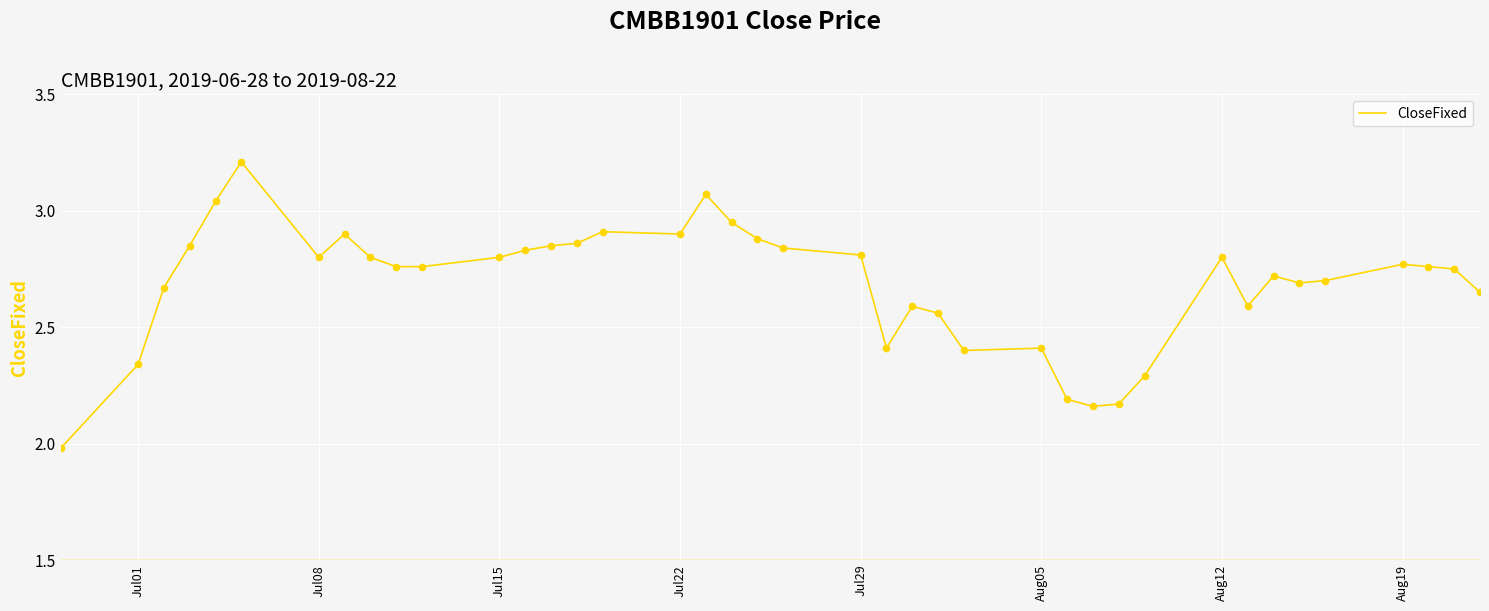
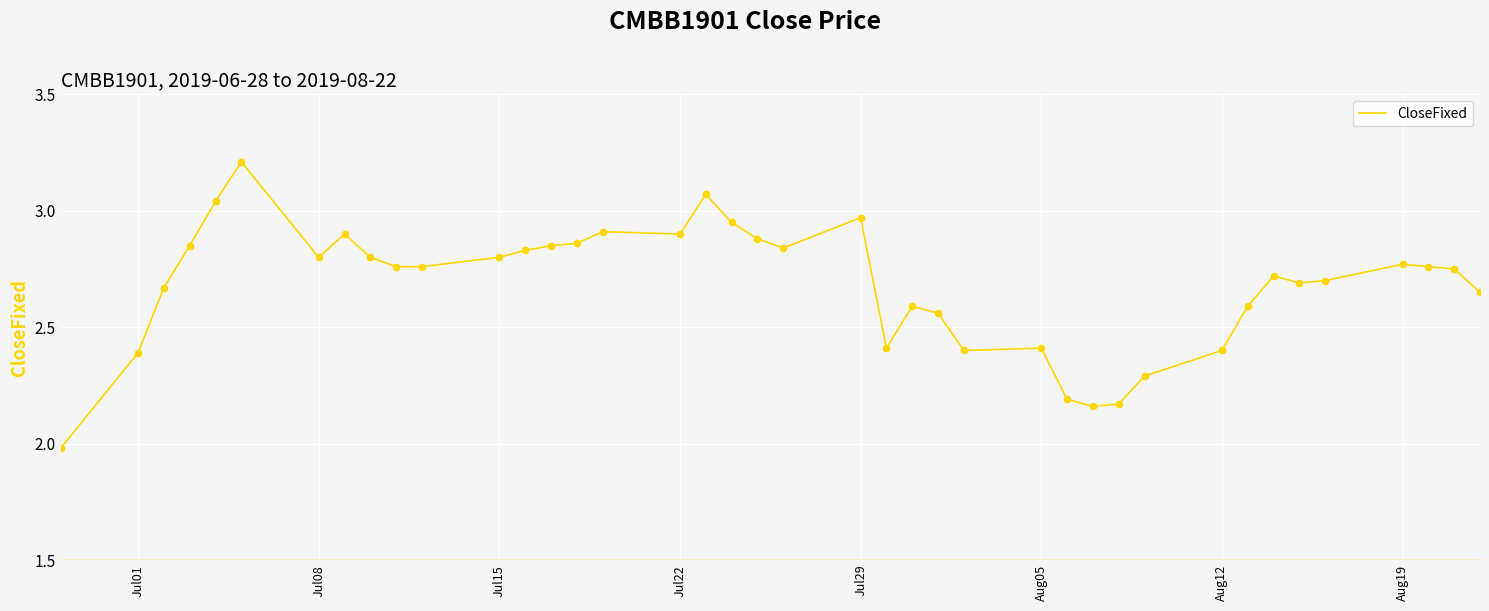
  {
-   "Jul01": 2.34,
+   "Jul01": 2.39,
    "Jul08": 2.80,
    "Jul15": 2.80,
    "Jul22": 2.90,
-   "Jul29": 2.81,
+   "Jul29": 2.97,
    "Aug05": 2.41,
-   "Aug12": 2.8,
+   "Aug12": 2.4,
    "Aug19": 2.77
  }
